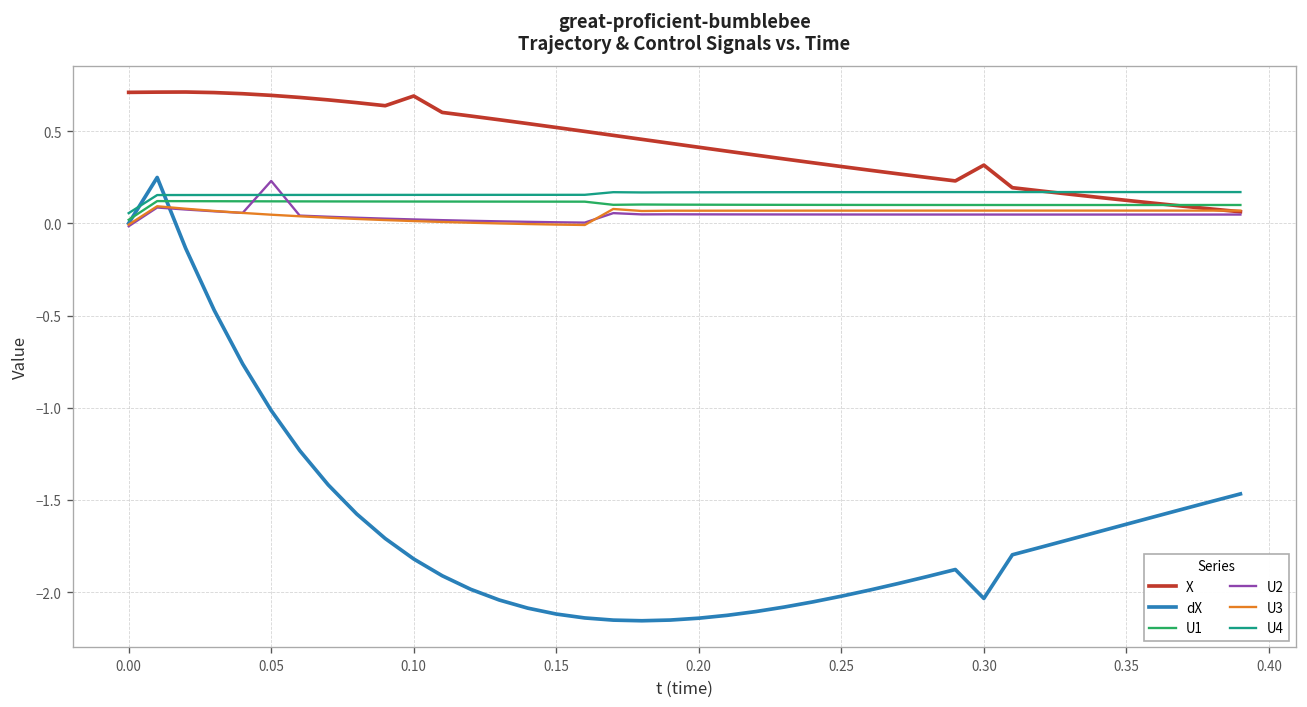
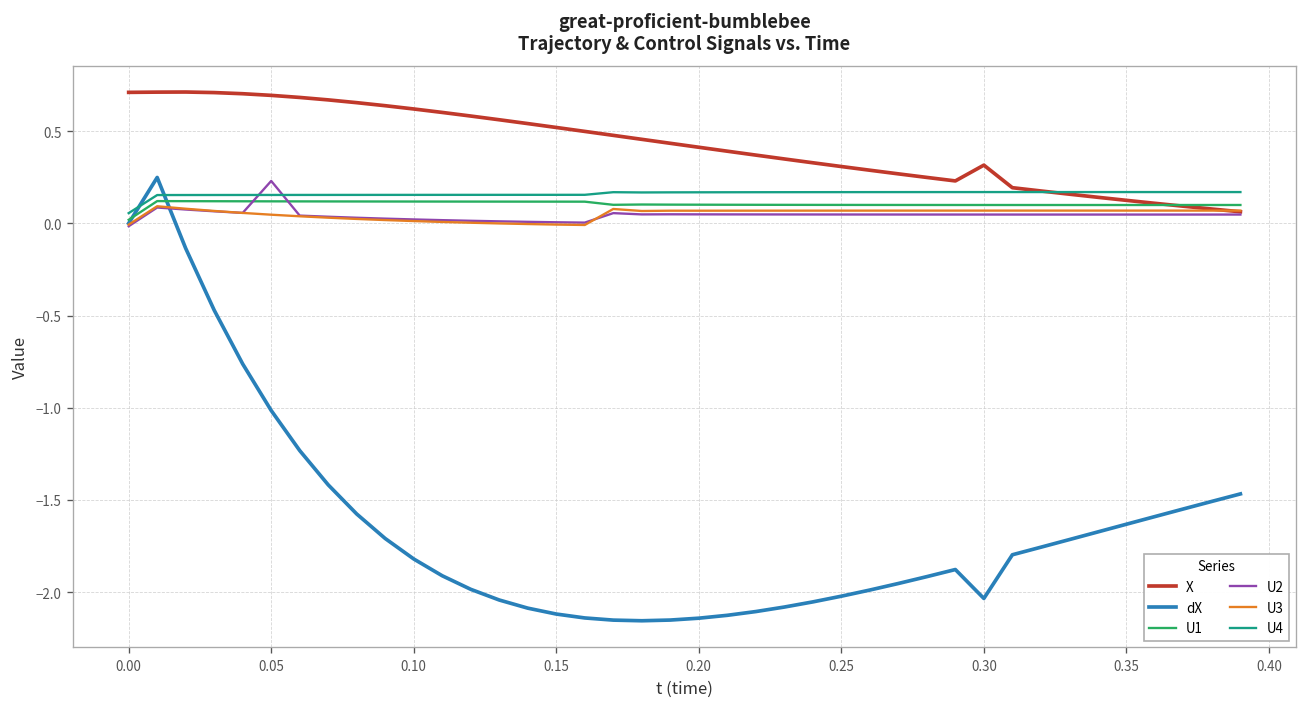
  {
    "X": {
      "0.00": 0.71,
      "0.05": 0.69,
-     "0.10": 0.69,
+     "0.10": 0.62,
      "0.15": 0.52,
      "0.20": 0.41,
      "0.25": 0.31,
      "0.30": 0.32,
      "0.35": 0.12
    },
    "dX": {
      "0.05": -1.01,
      "0.10": -1.82,
      "0.15": -2.12,
      "0.20": -2.14,
      "0.25": -2.02,
      "0.30": -2.03,
      "0.35": -1.63
    },
    "U2": {
      "0.05": 0.23,
      "0.20": 0.05,
      "0.25": 0.05,
      "0.30": 0.05,
      "0.35": 0.05
    },
    "U3": {
      "0.05": 0.05,
      "0.20": 0.07,
      "0.25": 0.07,
      "0.30": 0.07,
      "0.35": 0.07
    }
  }
